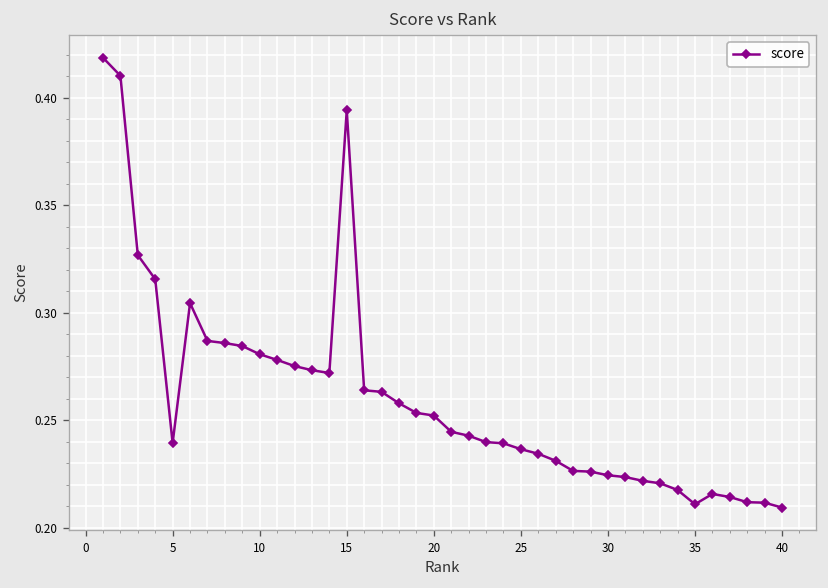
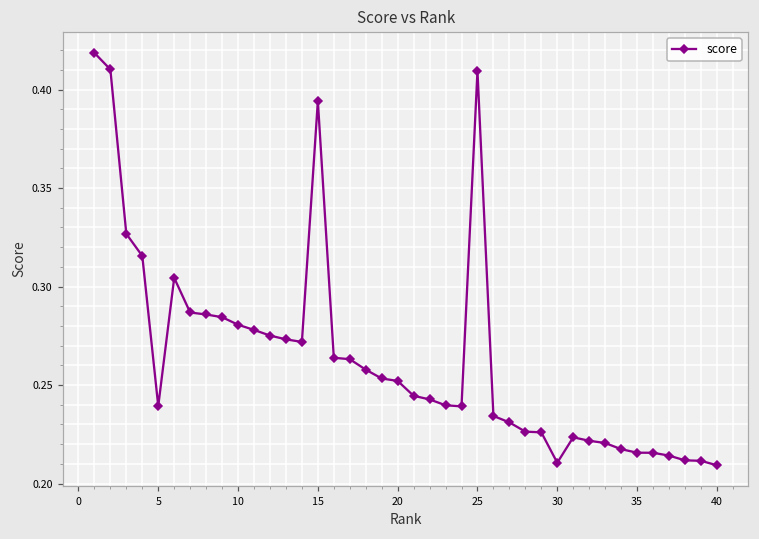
  {
    "5": 0.239,
    "10": 0.281,
    "15": 0.394,
    "20": 0.252,
-   "25": 0.236,
-   "30": 0.224,
-   "35": 0.211,
+   "25": 0.409,
+   "30": 0.211,
+   "35": 0.216,
    "40": 0.209
  }
